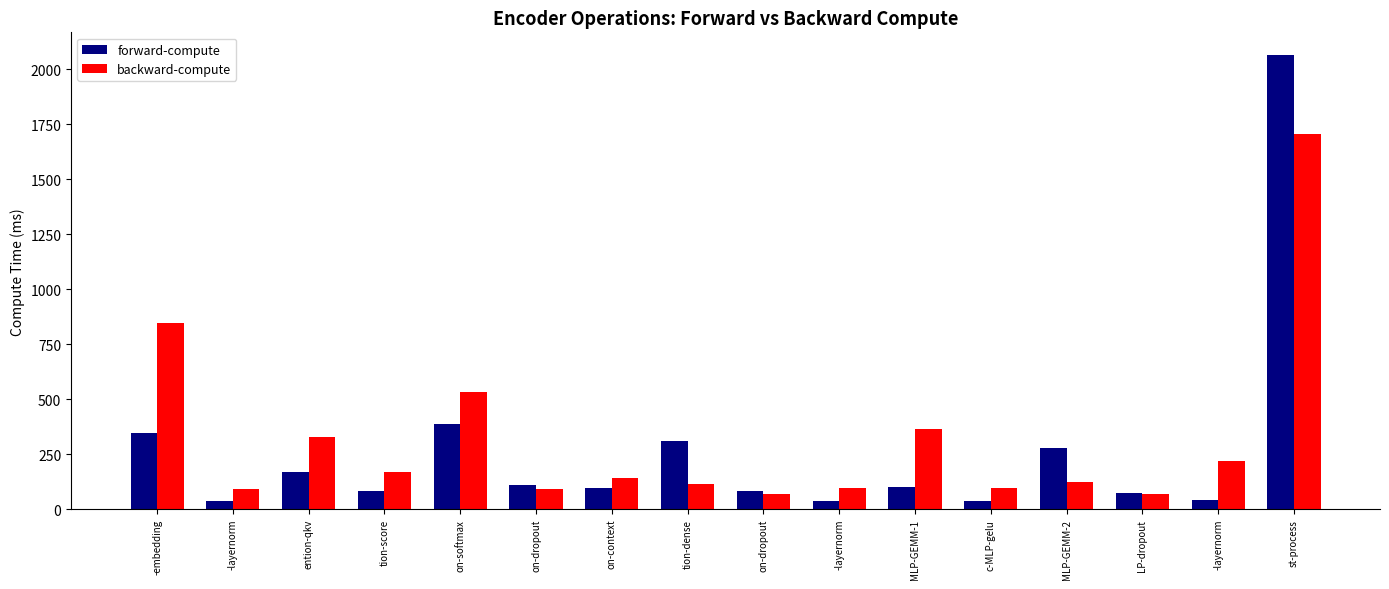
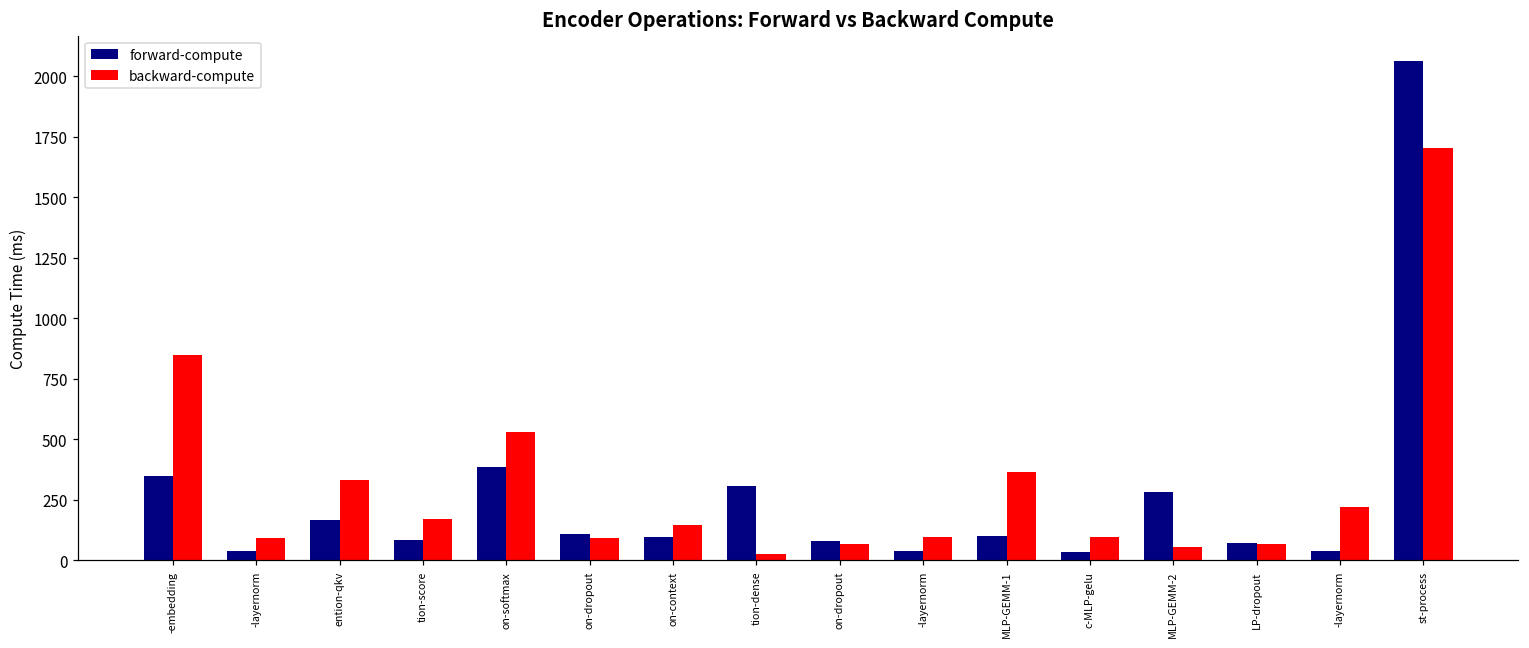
  {
    "forward-compute": {
      "-embedding": 350,
      "ention-qkv": 170,
      "tion-score": 80,
      "on-softmax": 380,
      "on-context": 90,
      "tion-dense": 310,
      "MLP-GEMM-1": 100,
      "c-MLP-gelu": 40,
      "MLP-GEMM-2": 280,
      "LP-dropout": 70,
      "st-process": 2060
    },
    "backward-compute": {
      "-embedding": 850,
      "ention-qkv": 330,
      "tion-score": 170,
      "on-softmax": 530,
      "on-context": 140,
-     "tion-dense": 110,
+     "tion-dense": 20,
      "MLP-GEMM-1": 360,
      "c-MLP-gelu": 100,
-     "MLP-GEMM-2": 120,
+     "MLP-GEMM-2": 50,
      "LP-dropout": 70,
      "st-process": 1700
    }
  }
